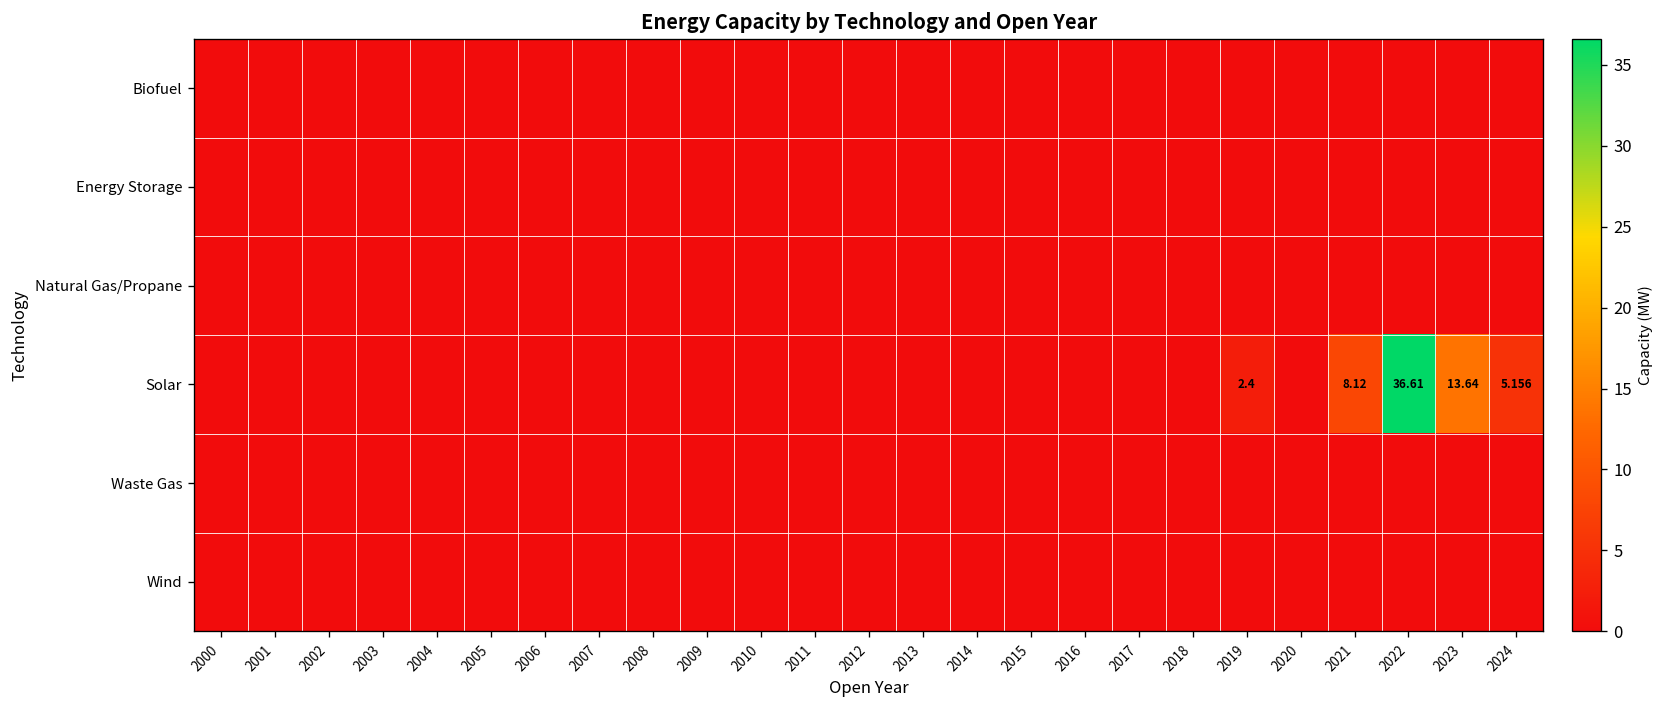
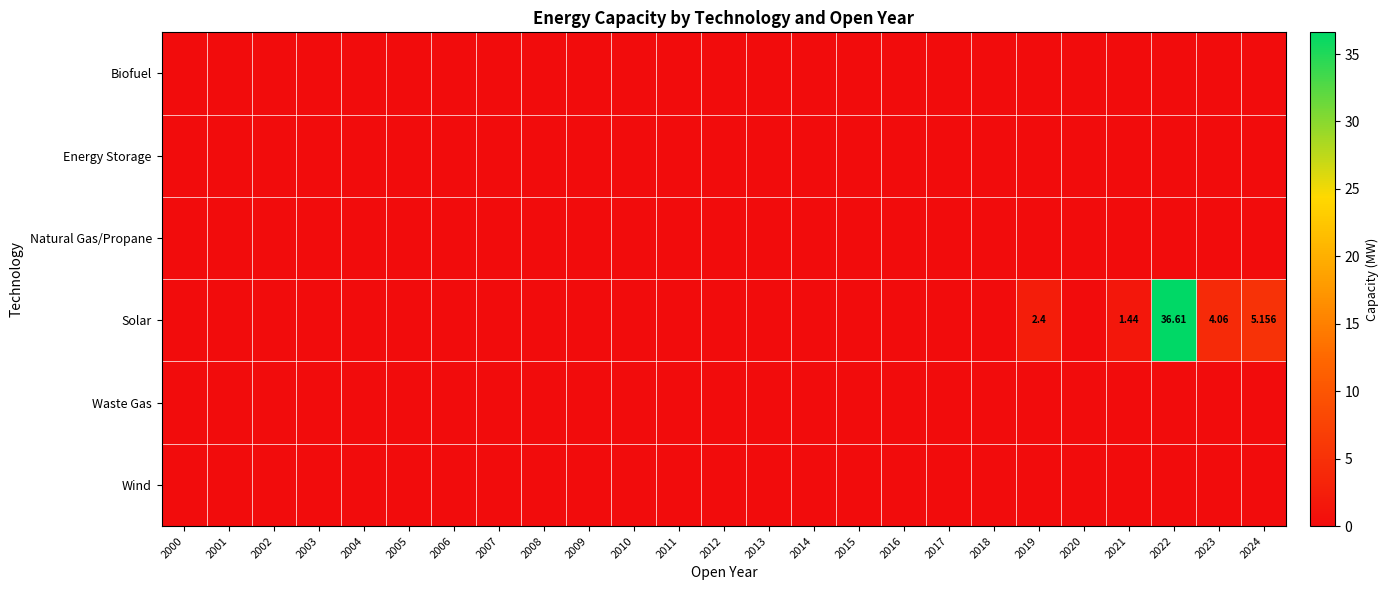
  {
    "Solar": {
      "2019": 2.4,
-     "2021": 8.12,
+     "2021": 1.44,
      "2022": 36.61,
-     "2023": 13.64,
+     "2023": 4.06,
      "2024": 5.156
    }
  }
